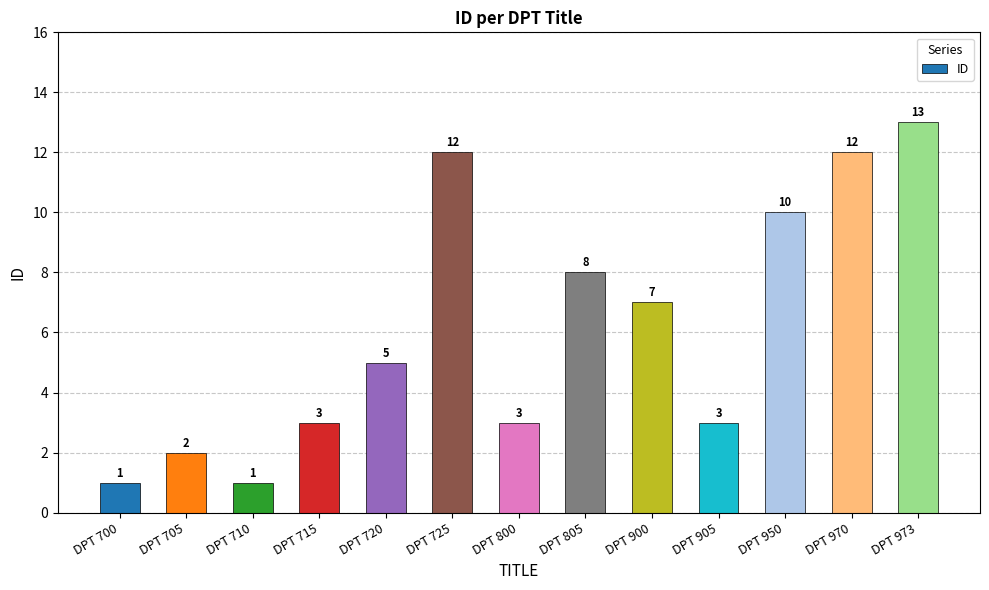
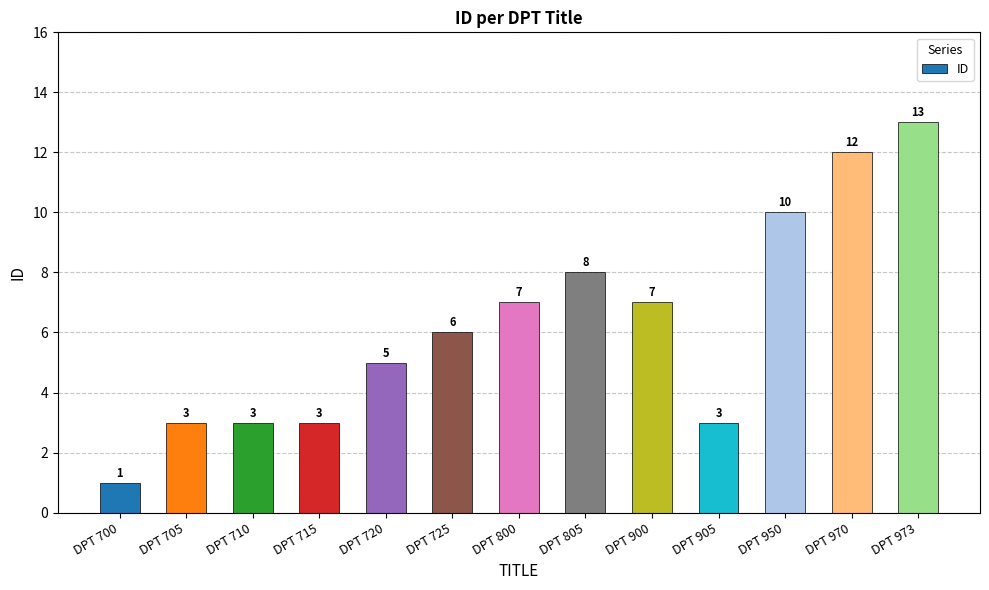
  {
    "DPT 700": 1,
-   "DPT 705": 2,
-   "DPT 710": 1,
+   "DPT 705": 3,
+   "DPT 710": 3,
    "DPT 715": 3,
    "DPT 720": 5,
-   "DPT 725": 12,
-   "DPT 800": 3,
+   "DPT 725": 6,
+   "DPT 800": 7,
    "DPT 805": 8,
    "DPT 900": 7,
    "DPT 905": 3,
    "DPT 950": 10,
    "DPT 970": 12,
    "DPT 973": 13
  }
